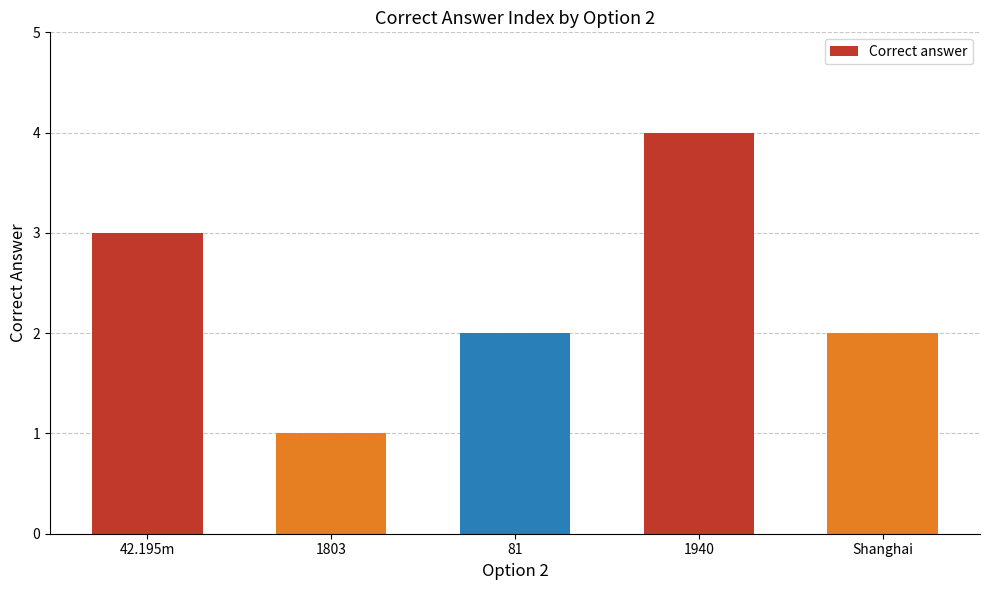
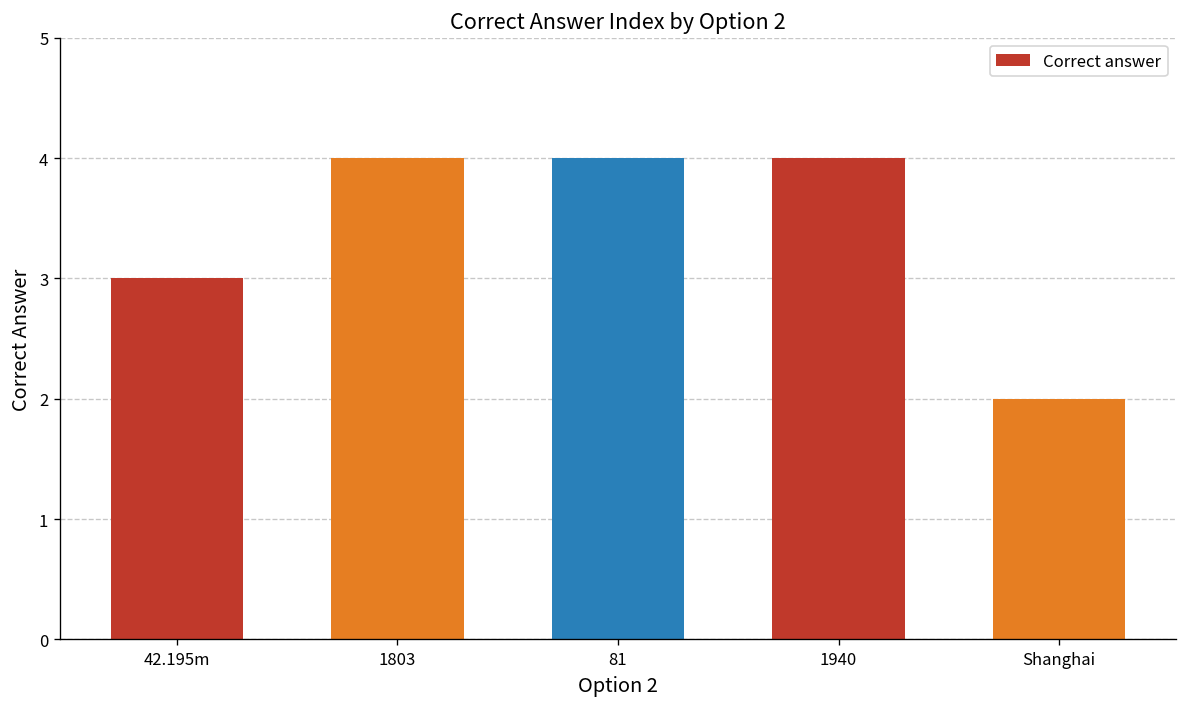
  {
    "42.195m": 3,
-   "1803": 1,
-   "81": 2,
+   "1803": 4,
+   "81": 4,
    "1940": 4,
    "Shanghai": 2
  }
